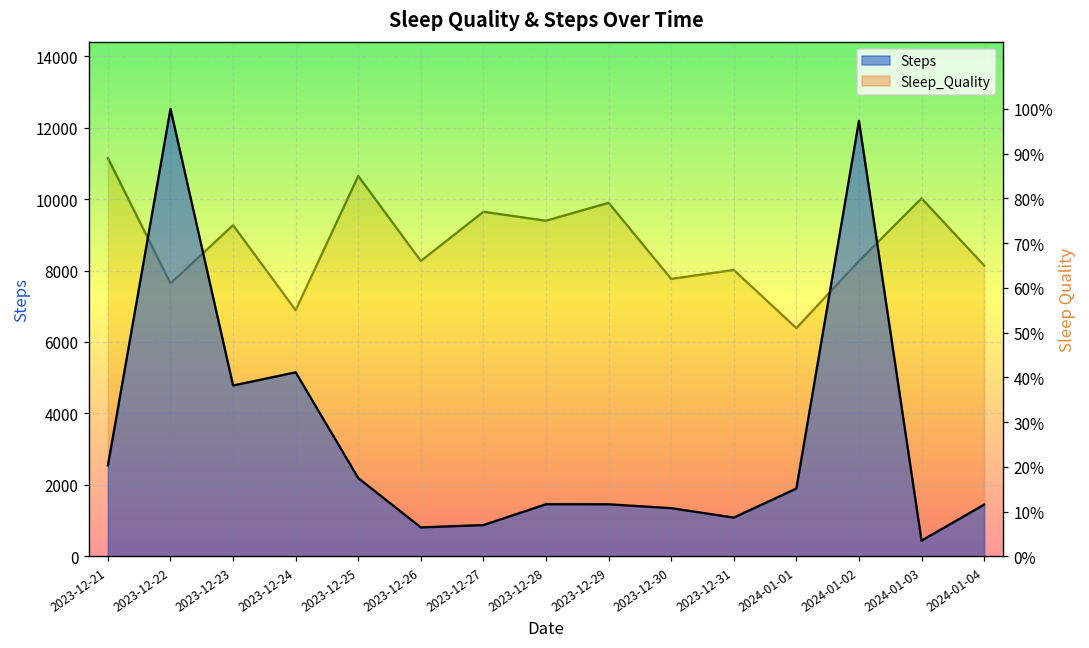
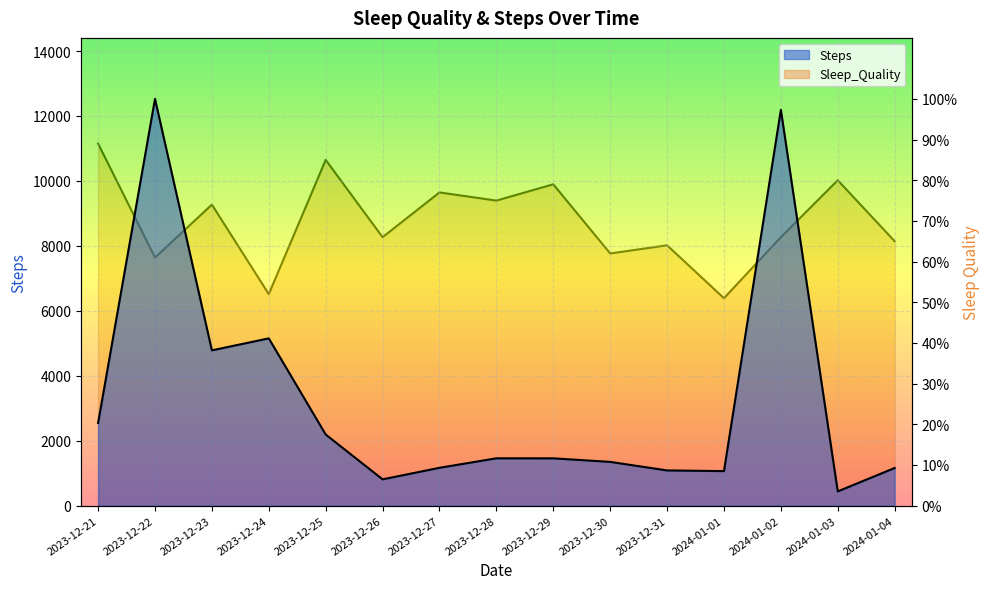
  {
    "Steps": {
      "2023-12-21": "2500",
      "2023-12-22": "12500",
      "2023-12-23": "4800",
      "2023-12-24": "5200",
      "2023-12-25": "2200",
      "2023-12-26": "800",
-     "2023-12-27": "900",
+     "2023-12-27": "1200",
      "2023-12-28": "1500",
      "2023-12-29": "1500",
      "2023-12-30": "1300",
      "2023-12-31": "1100",
-     "2024-01-01": "1900",
+     "2024-01-01": "1100",
      "2024-01-02": "12200",
      "2024-01-03": "400",
-     "2024-01-04": "1400"
+     "2024-01-04": "1200"
    },
    "Sleep_Quality": {
      "2023-12-21": "89%",
      "2023-12-22": "61%",
      "2023-12-23": "74%",
-     "2023-12-24": "55%",
+     "2023-12-24": "52%",
      "2023-12-25": "85%",
      "2023-12-26": "66%",
      "2023-12-27": "77%",
      "2023-12-28": "75%",
      "2023-12-29": "79%",
      "2023-12-30": "62%",
      "2023-12-31": "64%",
      "2024-01-01": "51%",
      "2024-01-02": "66%",
      "2024-01-03": "80%",
      "2024-01-04": "65%"
    }
  }
